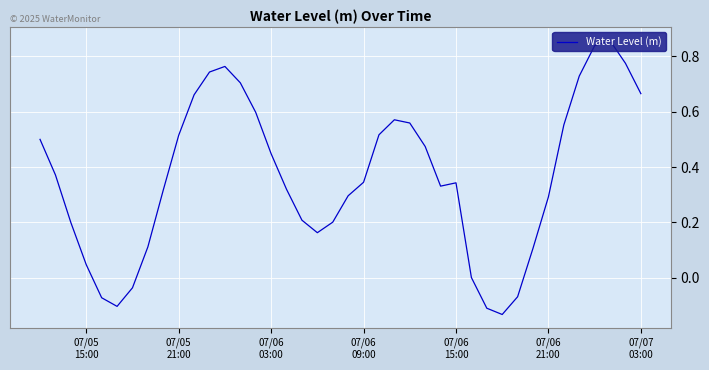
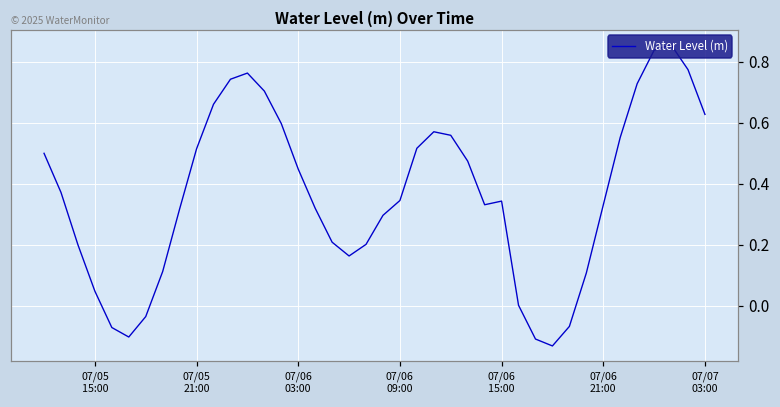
  {
    "07/05 15:00": 0.05,
    "07/05 21:00": 0.51,
    "07/06 03:00": 0.45,
    "07/06 09:00": 0.35,
    "07/06 15:00": 0.34,
-   "07/06 21:00": 0.29,
-   "07/07 03:00": 0.67
+   "07/06 21:00": 0.33,
+   "07/07 03:00": 0.63
  }
